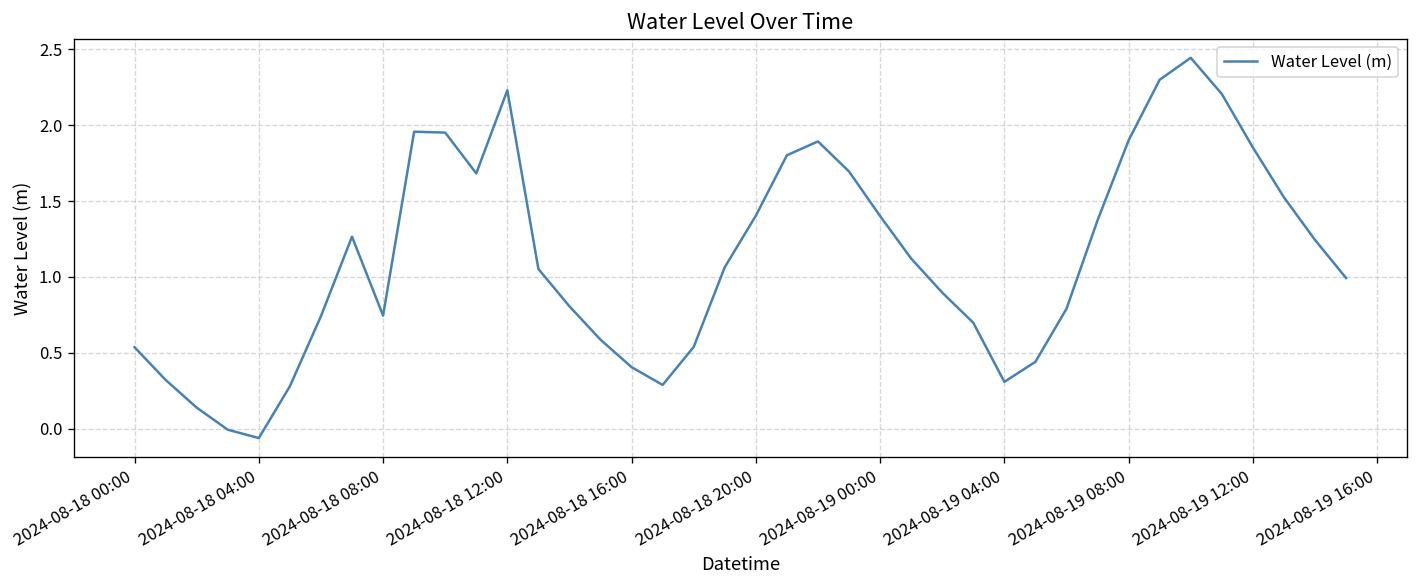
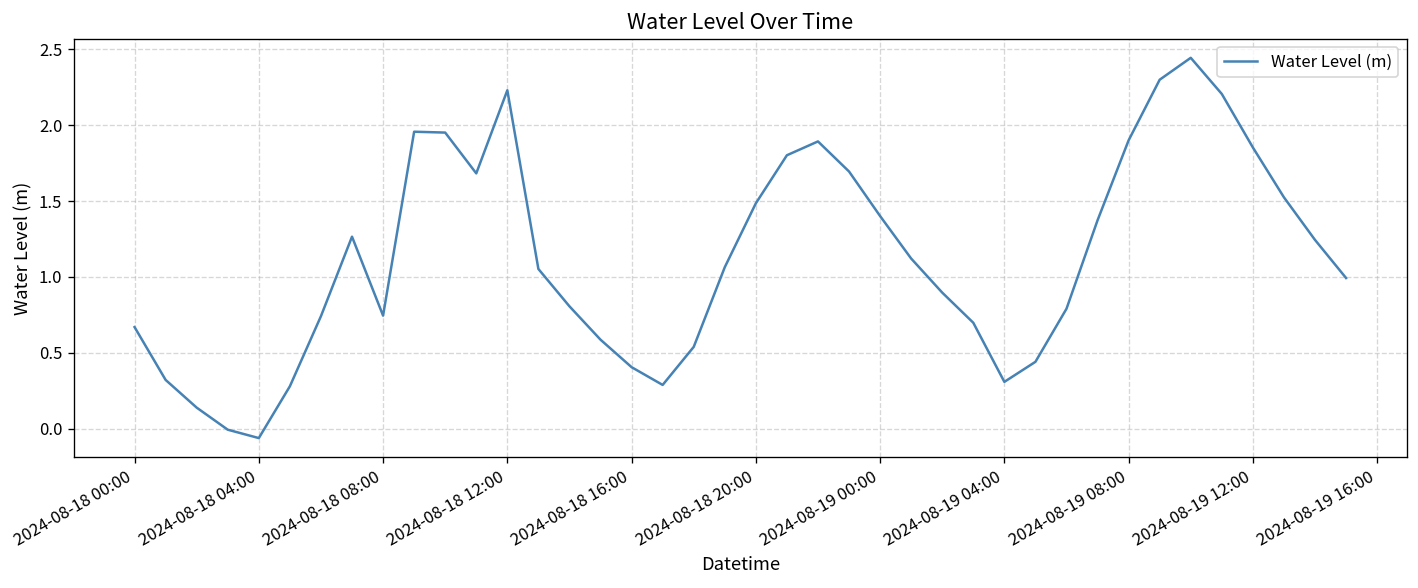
  {
-   "2024-08-18 00:00": 0.54,
+   "2024-08-18 00:00": 0.67,
    "2024-08-18 04:00": -0.06,
    "2024-08-18 08:00": 0.74,
    "2024-08-18 12:00": 2.23,
    "2024-08-18 16:00": 0.41,
-   "2024-08-18 20:00": 1.40,
+   "2024-08-18 20:00": 1.48,
    "2024-08-19 00:00": 1.40,
    "2024-08-19 04:00": 0.31,
    "2024-08-19 08:00": 1.90,
    "2024-08-19 12:00": 1.85
  }
